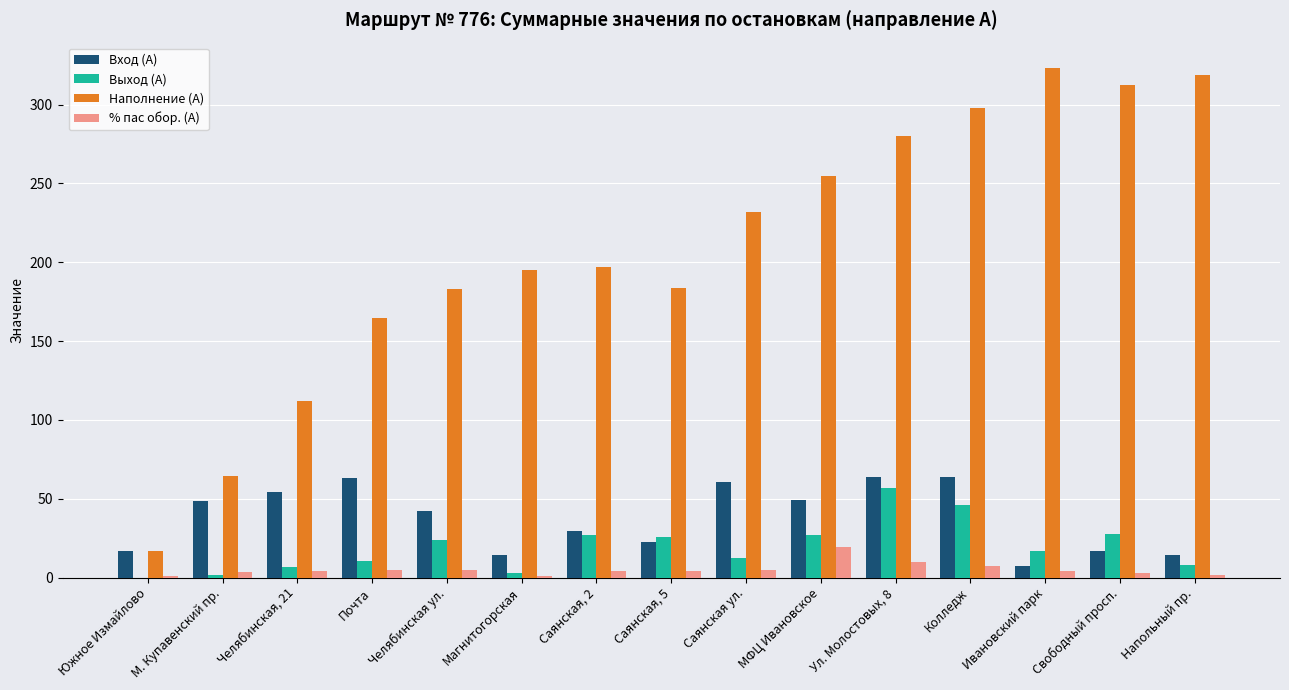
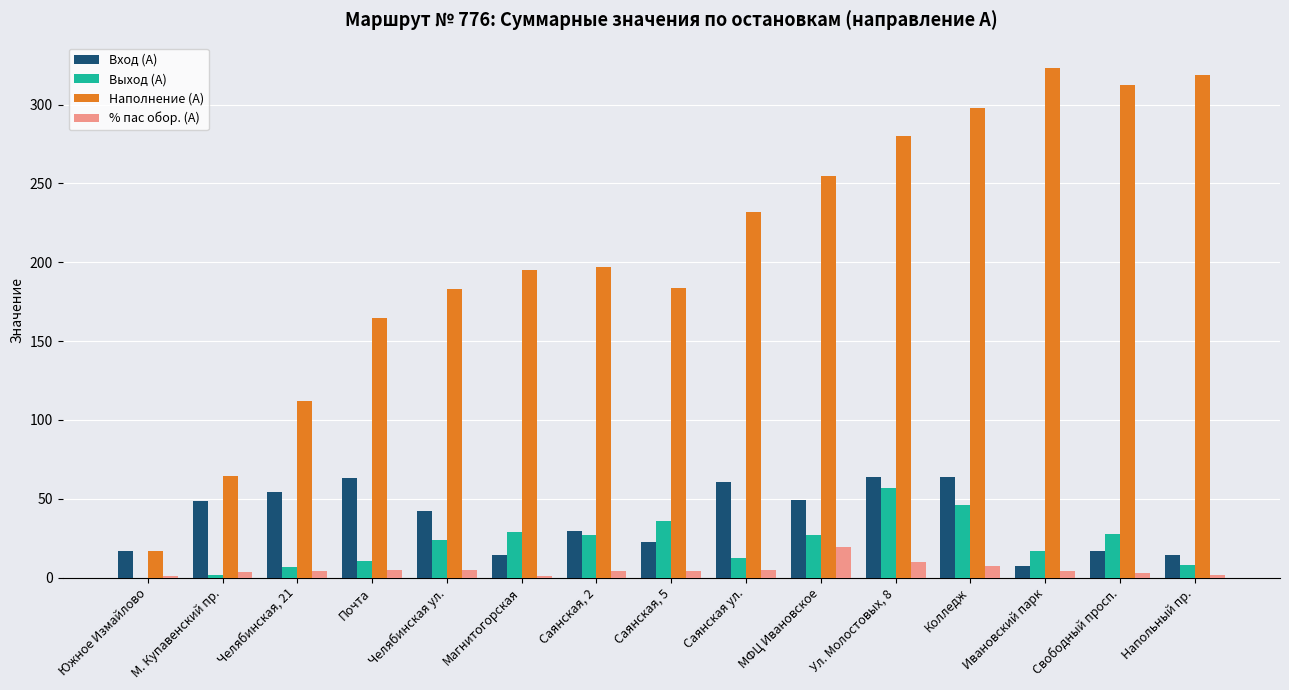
  {
    "Вход (А)": {
      "Южное Измайлово": 17,
      "М. Купавенский пр.": 49,
      "Челябинская, 21": 54,
      "Почта": 63,
      "Челябинская ул.": 42,
      "Магнитогорская": 14,
      "Саянская, 2": 29,
      "Саянская, 5": 23,
      "Саянская ул.": 60,
      "МФЦ Ивановское": 49,
      "Ул. Молостовых, 8": 63,
      "Колледж": 64,
      "Ивановский парк": 7,
      "Свободный просп.": 17,
      "Напольный пр.": 14
    },
    "Выход (А)": {
      "Южное Измайлово": 0,
      "Челябинская, 21": 7,
      "Почта": 10,
      "Челябинская ул.": 24,
-     "Магнитогорская": 3,
+     "Магнитогорская": 29,
      "Саянская, 2": 27,
-     "Саянская, 5": 26,
+     "Саянская, 5": 36,
      "Саянская ул.": 12,
      "МФЦ Ивановское": 27,
      "Ул. Молостовых, 8": 57,
      "Колледж": 46,
      "Ивановский парк": 17,
      "Свободный просп.": 28,
      "Напольный пр.": 8
    },
    "Наполнение (А)": {
      "Южное Измайлово": 17,
      "М. Купавенский пр.": 64,
      "Челябинская, 21": 112,
      "Почта": 165,
      "Челябинская ул.": 183,
      "Магнитогорская": 195,
      "Саянская, 2": 197,
      "Саянская, 5": 184,
      "Саянская ул.": 232,
      "МФЦ Ивановское": 254,
      "Ул. Молостовых, 8": 280,
      "Колледж": 298,
      "Ивановский парк": 323,
      "Свободный просп.": 312,
      "Напольный пр.": 319
    },
    "% пас обор. (А)": {
      "М. Купавенский пр.": 3,
      "Челябинская, 21": 4,
      "Почта": 5,
      "Челябинская ул.": 5,
      "Саянская, 2": 4,
      "Саянская, 5": 4,
      "Саянская ул.": 5,
      "МФЦ Ивановское": 20,
      "Ул. Молостовых, 8": 10,
      "Колледж": 8,
      "Ивановский парк": 4,
      "Свободный просп.": 3
    }
  }
